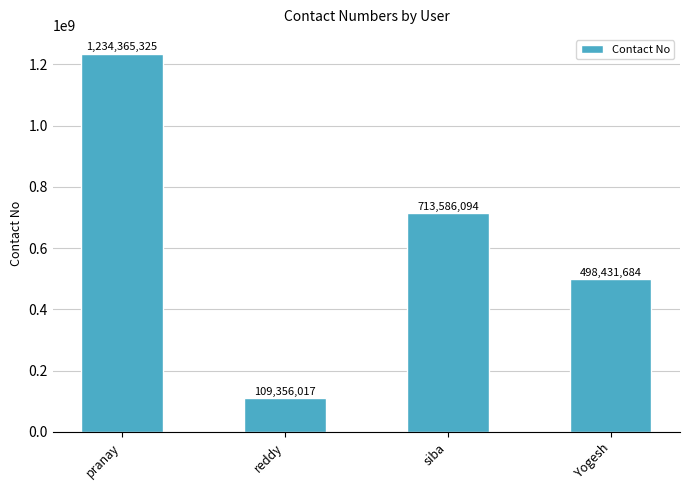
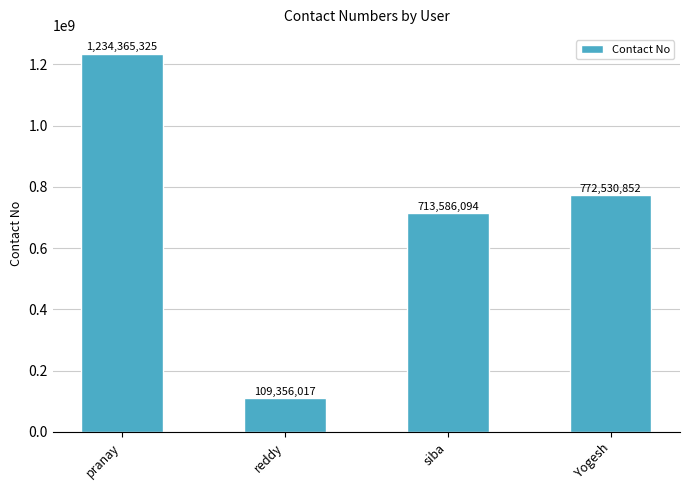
  {
    "pranay": "1,234,365,325",
    "reddy": "109,356,017",
    "siba": "713,586,094",
-   "Yogesh": "498,431,684"
+   "Yogesh": "772,530,852"
  }
